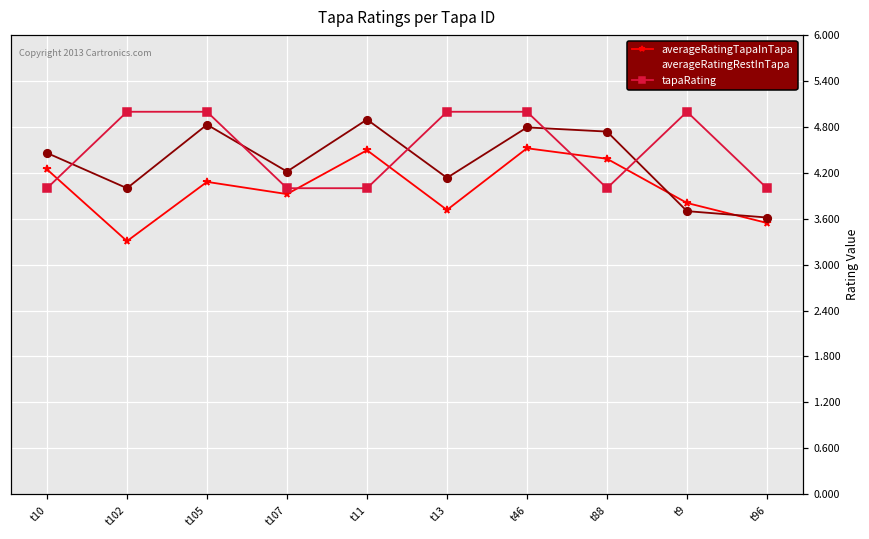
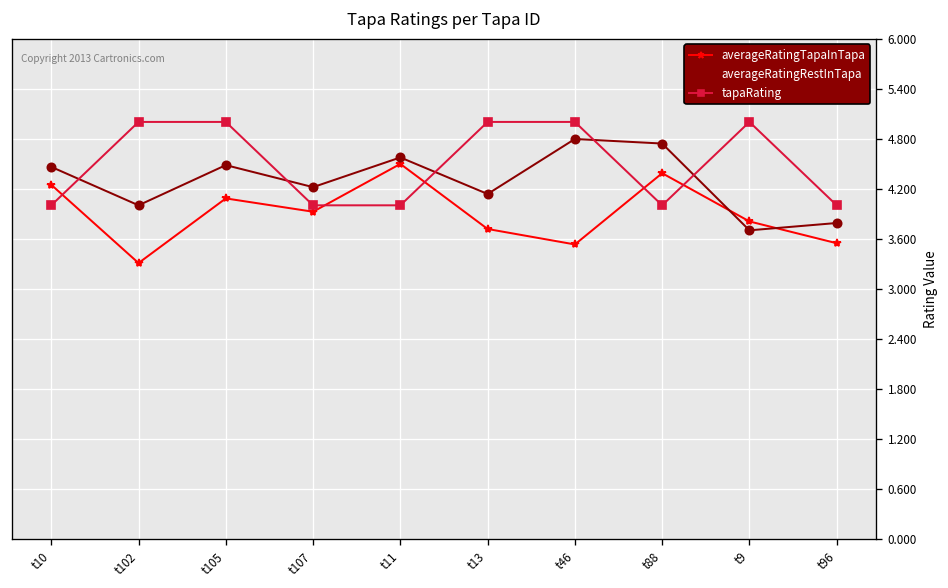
  {
    "averageRatingTapaInTapa": {
      "t10": 4.2,
      "t102": 3.3,
      "t105": 4.1,
      "t107": 3.9,
      "t11": 4.5,
      "t13": 3.7,
-     "t46": 4.5,
+     "t46": 3.5,
      "t88": 4.4,
      "t9": 3.8,
      "t96": 3.5
    },
    "averageRatingRestInTapa": {
      "t10": 4.5,
      "t102": 4.0,
-     "t105": 4.8,
+     "t105": 4.5,
      "t107": 4.2,
-     "t11": 4.9,
+     "t11": 4.6,
      "t13": 4.1,
      "t46": 4.8,
      "t88": 4.7,
      "t9": 3.7,
-     "t96": 3.6
+     "t96": 3.8
    },
    "tapaRating": {
      "t10": 4.0,
      "t102": 5.0,
      "t105": 5.0,
      "t107": 4.0,
      "t11": 4.0,
      "t13": 5.0,
      "t46": 5.0,
      "t88": 4.0,
      "t9": 5.0,
      "t96": 4.0
    }
  }
